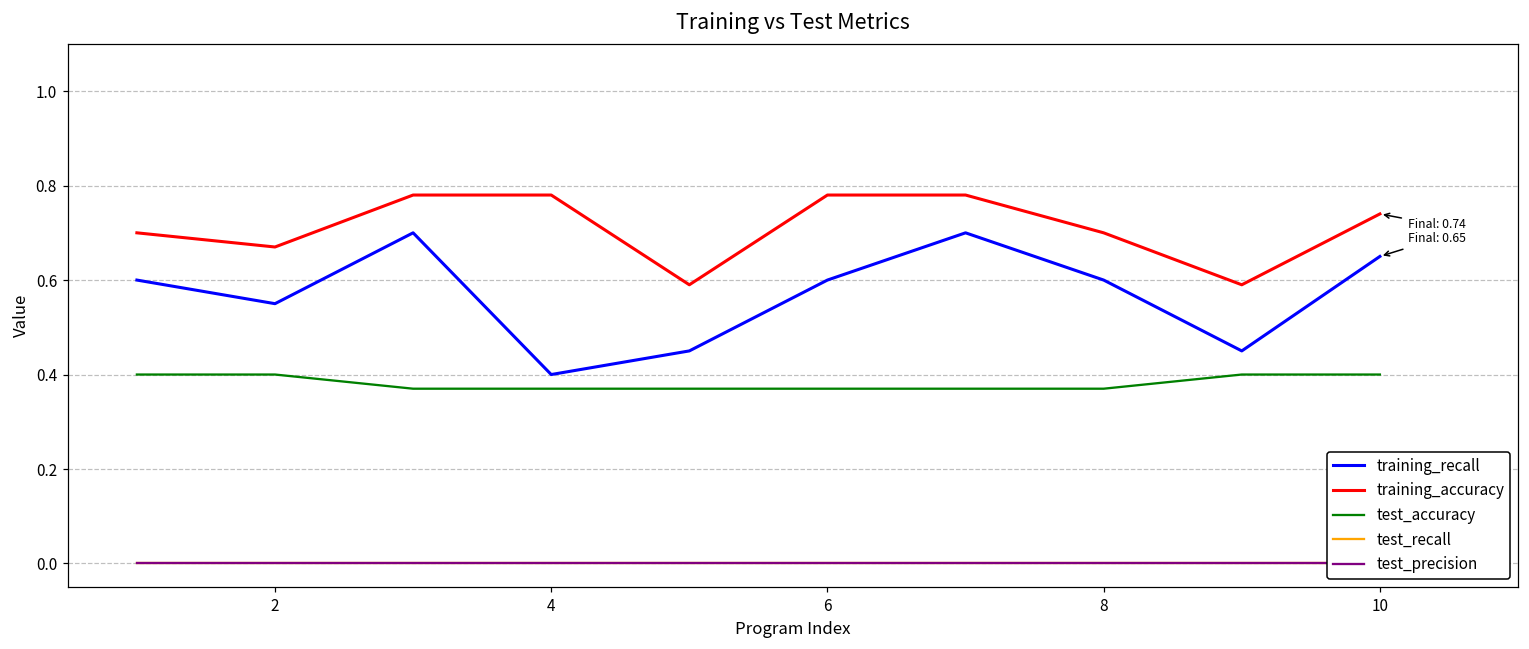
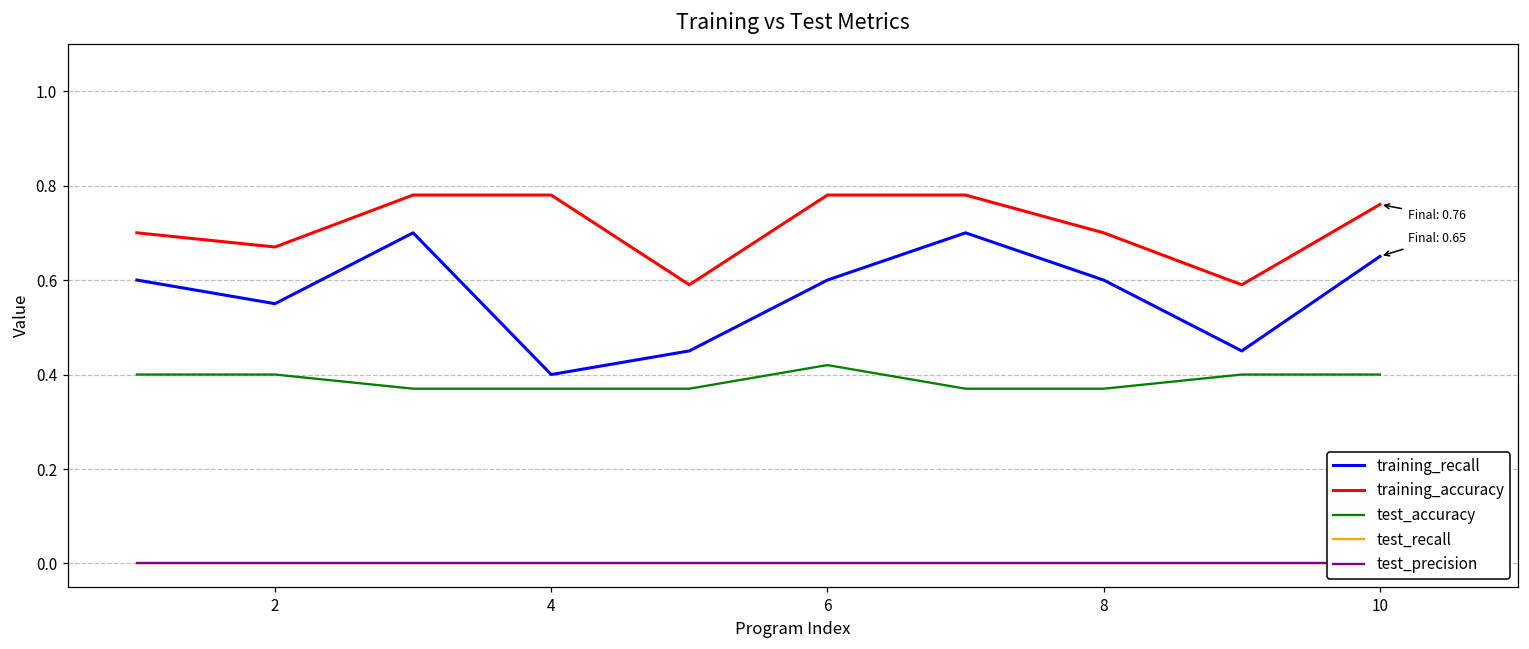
  {
    "training_recall": {
      "10": 0.65
    },
    "training_accuracy": {
-     "10": 0.74
+     "10": 0.76
    },
    "test_accuracy": {
      "2": 0.40,
      "4": 0.37,
-     "6": 0.37,
+     "6": 0.42,
      "8": 0.37,
      "10": 0.40
    },
    "test_precision": {
      "2": 0.00,
      "4": 0.00,
      "6": 0.00,
      "8": 0.00
    }
  }
